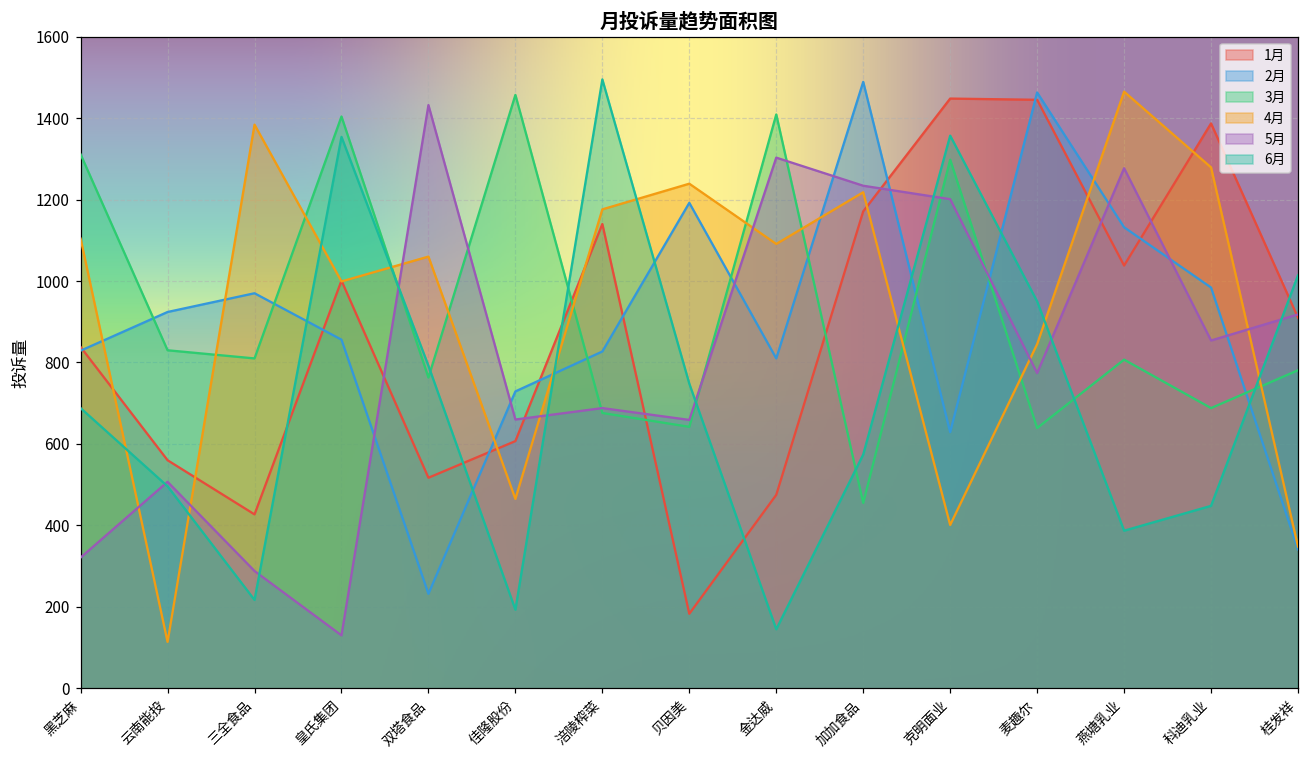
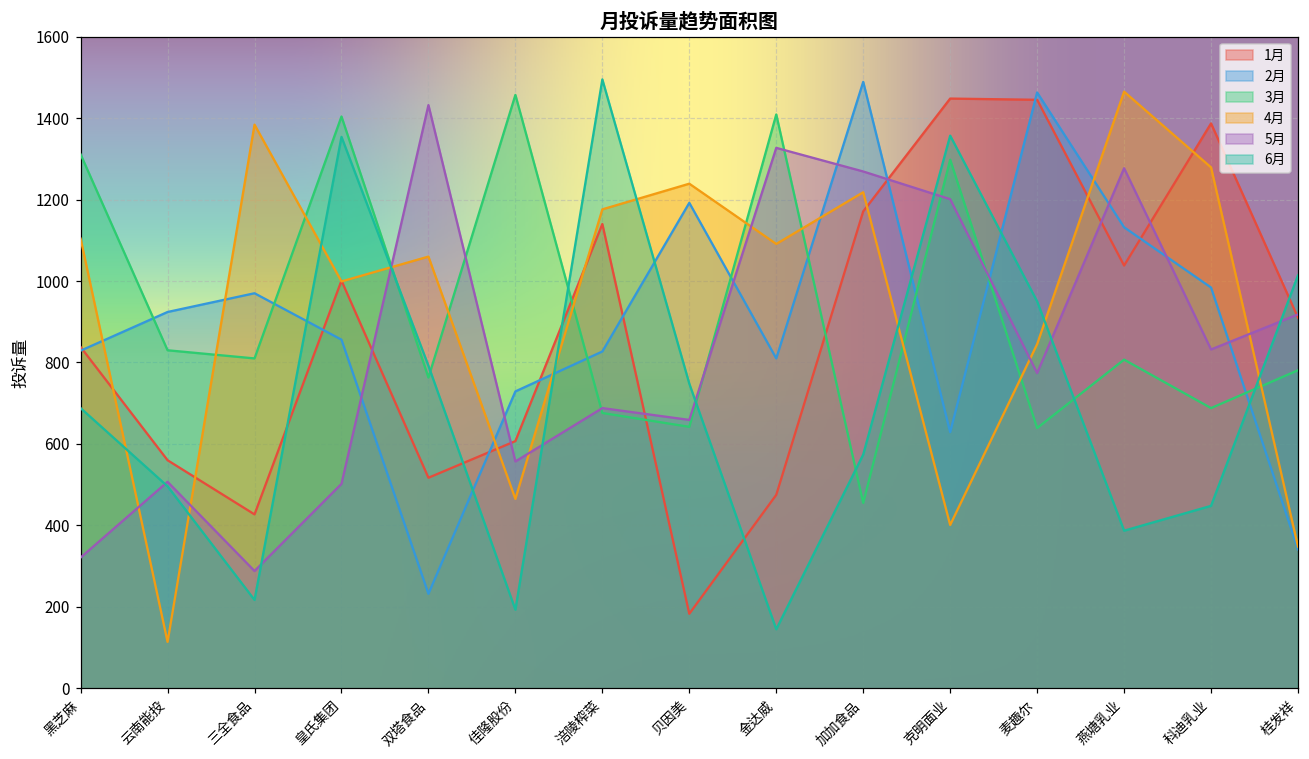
  {
    "5月": {
      "黑芝麻": 320,
      "云南能投": 510,
      "三全食品": 290,
-     "皇氏集团": 130,
+     "皇氏集团": 500,
      "双塔食品": 1430,
-     "佳隆股份": 660,
+     "佳隆股份": 560,
      "涪陵榨菜": 690,
      "贝因美": 660,
-     "金达威": 1300,
-     "加加食品": 1230,
+     "金达威": 1330,
+     "加加食品": 1270,
      "克明面业": 1200,
      "麦趣尔": 770,
      "燕塘乳业": 1280,
-     "科迪乳业": 850,
+     "科迪乳业": 830,
      "桂发祥": 920
    }
  }
